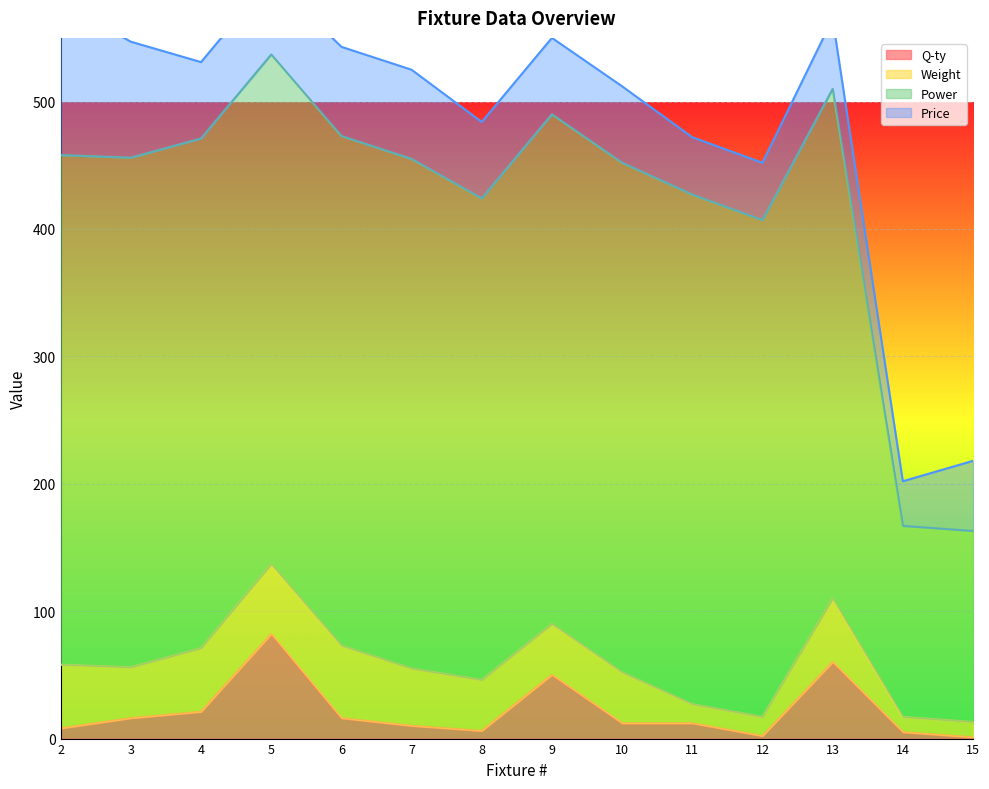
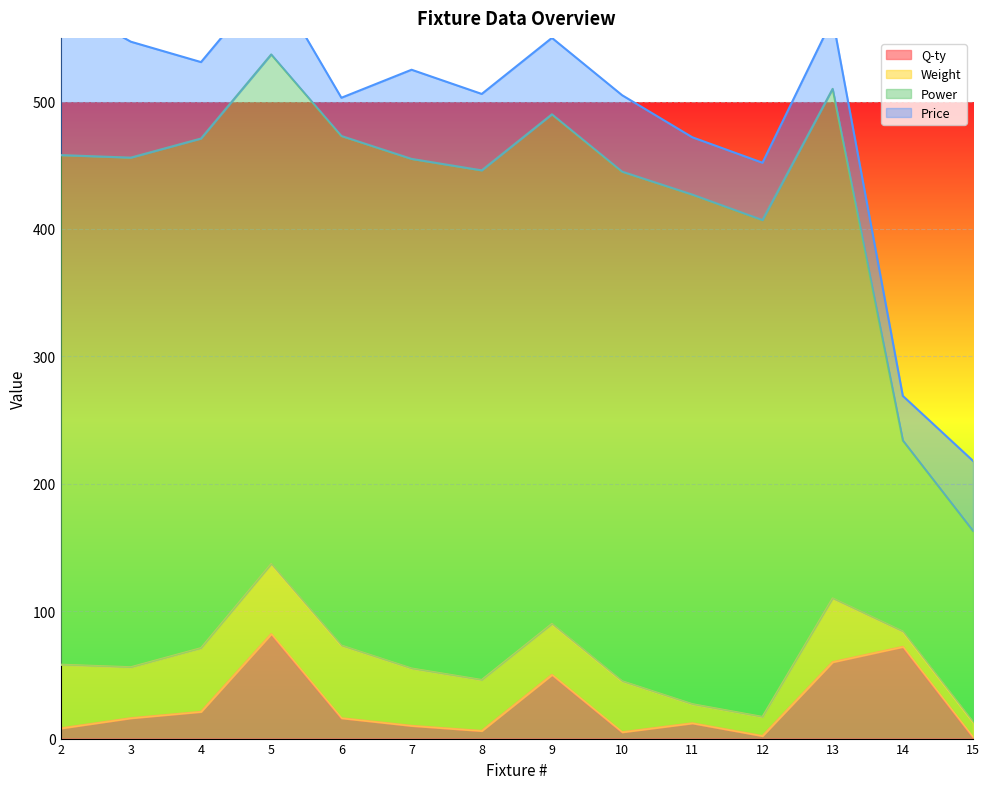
  {
    "Q-ty": {
      "2": 8,
      "3": 16,
      "4": 21,
      "5": 82,
      "6": 16,
      "7": 10,
      "8": 6,
      "9": 50,
-     "10": 12,
+     "10": 5,
      "11": 12,
      "12": 2,
      "13": 60,
-     "14": 5,
+     "14": 72,
      "15": 1
    },
    "Weight": {
      "2": 50,
      "3": 40,
      "4": 50,
      "5": 55,
      "6": 57,
      "7": 45,
      "8": 40,
      "9": 40,
      "10": 40,
      "11": 15,
      "12": 15,
      "13": 50,
      "14": 12,
      "15": 12
    },
    "Power": {
      "2": 400,
      "3": 400,
      "4": 400,
      "5": 400,
      "6": 400,
      "7": 400,
-     "8": 378,
+     "8": 400,
      "9": 400,
      "10": 400,
      "11": 400,
      "12": 390,
      "13": 400,
      "14": 150,
      "15": 150
    },
    "Price": {
      "3": 91,
      "4": 60,
-     "6": 70,
+     "6": 30,
      "7": 70,
      "8": 60,
      "9": 60,
      "10": 60,
      "11": 45,
      "12": 45,
      "14": 35,
      "15": 55
    }
  }
